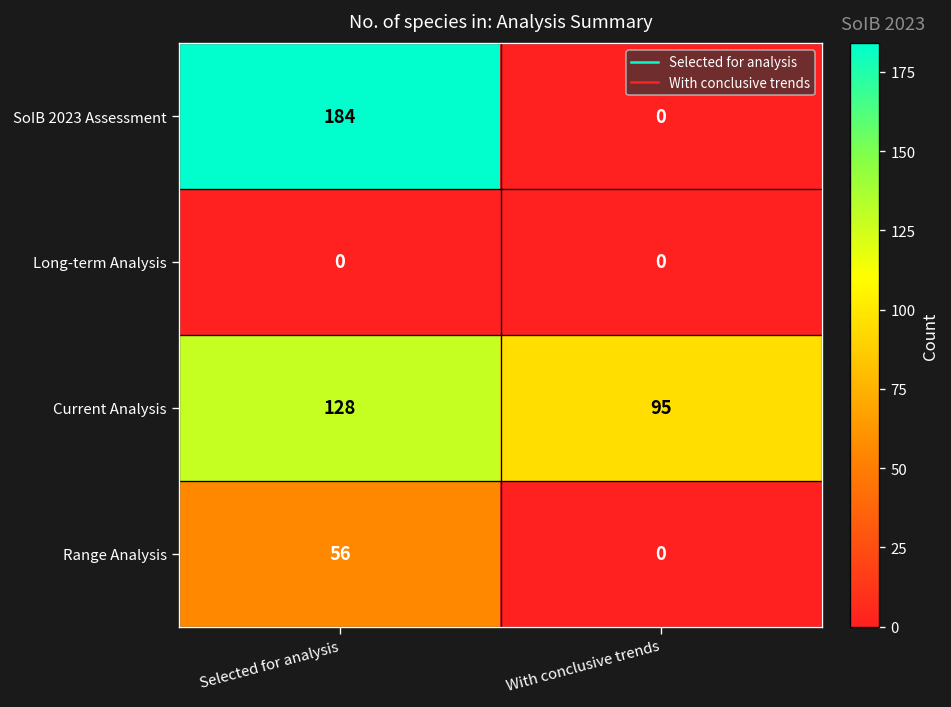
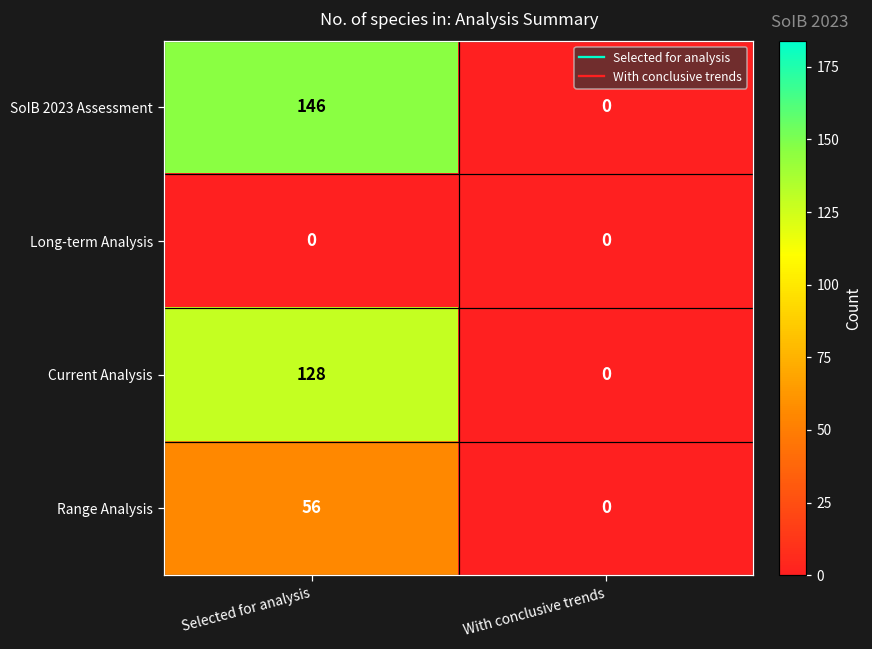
  {
    "SoIB 2023 Assessment": {
-     "Selected for analysis": 184,
+     "Selected for analysis": 146,
      "With conclusive trends": 0
    },
    "Long-term Analysis": {
      "Selected for analysis": 0,
      "With conclusive trends": 0
    },
    "Current Analysis": {
      "Selected for analysis": 128,
-     "With conclusive trends": 95
+     "With conclusive trends": 0
    },
    "Range Analysis": {
      "Selected for analysis": 56,
      "With conclusive trends": 0
    }
  }
